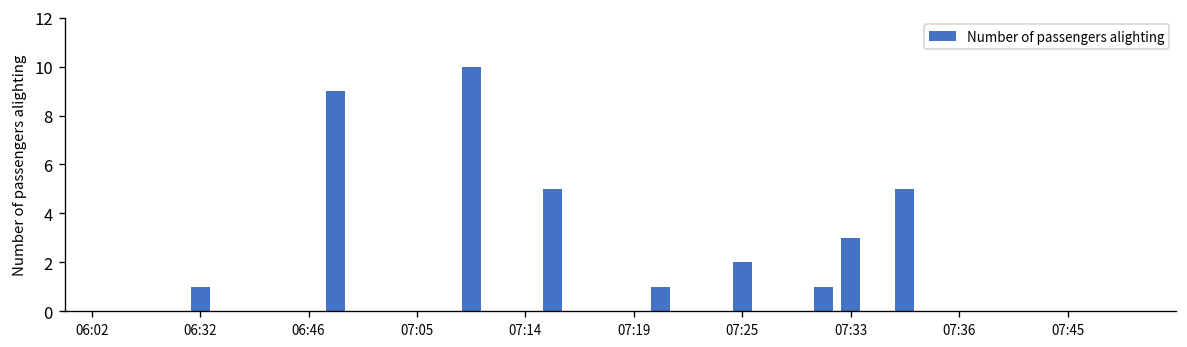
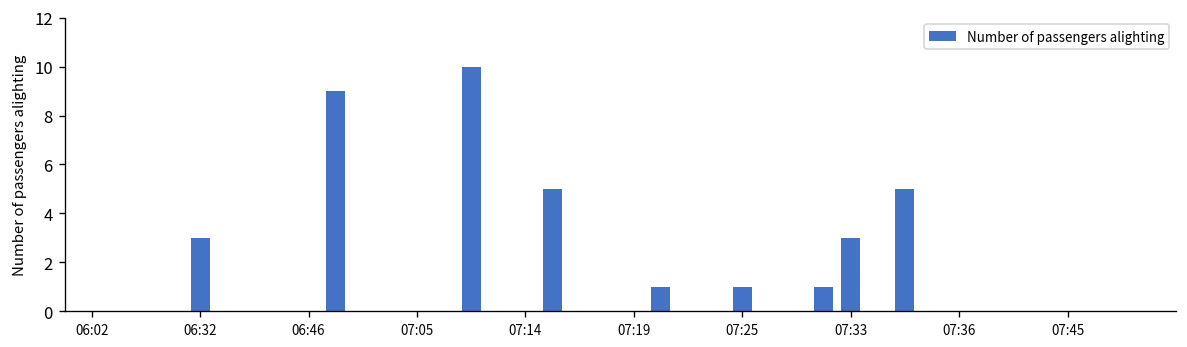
  {
    "06:02": 0,
-   "06:32": 1,
+   "06:32": 3,
    "07:14": 0,
-   "07:25": 2,
+   "07:25": 1,
    "07:36": 0,
    "07:45": 0
  }
